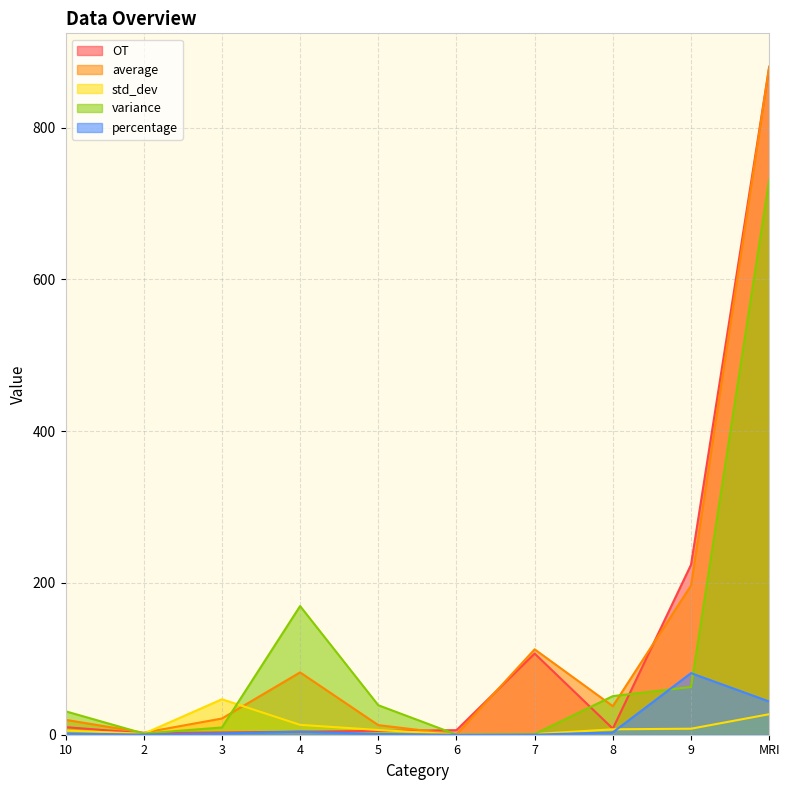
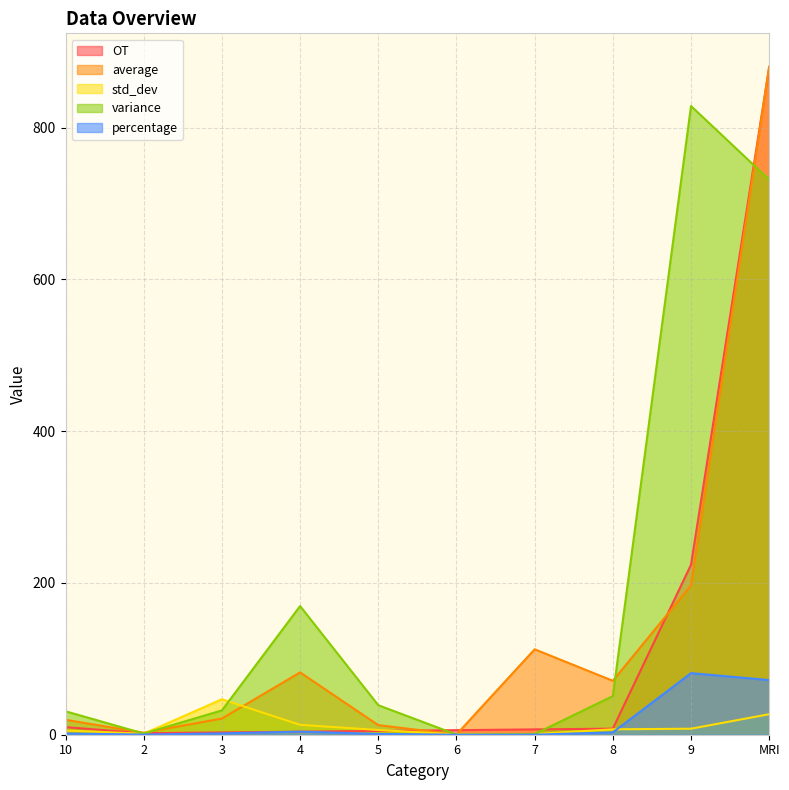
  {
    "OT": {
      "10": 10,
      "6": 10,
-     "7": 110,
+     "7": 10,
      "9": 220
    },
    "average": {
      "10": 20,
      "3": 20,
      "4": 80,
      "5": 10,
      "7": 110,
-     "8": 40,
+     "8": 70,
      "9": 200
    },
    "std_dev": {
      "10": 10,
      "3": 50,
      "4": 10,
      "9": 10,
      "MRI": 30
    },
    "variance": {
      "10": 30,
-     "3": 10,
+     "3": 30,
      "4": 170,
      "5": 40,
      "8": 50,
-     "9": 60,
+     "9": 830,
      "MRI": 730
    },
    "percentage": {
      "10": 0,
      "5": 0,
      "8": 0,
      "9": 80,
-     "MRI": 40
+     "MRI": 70
    }
  }
